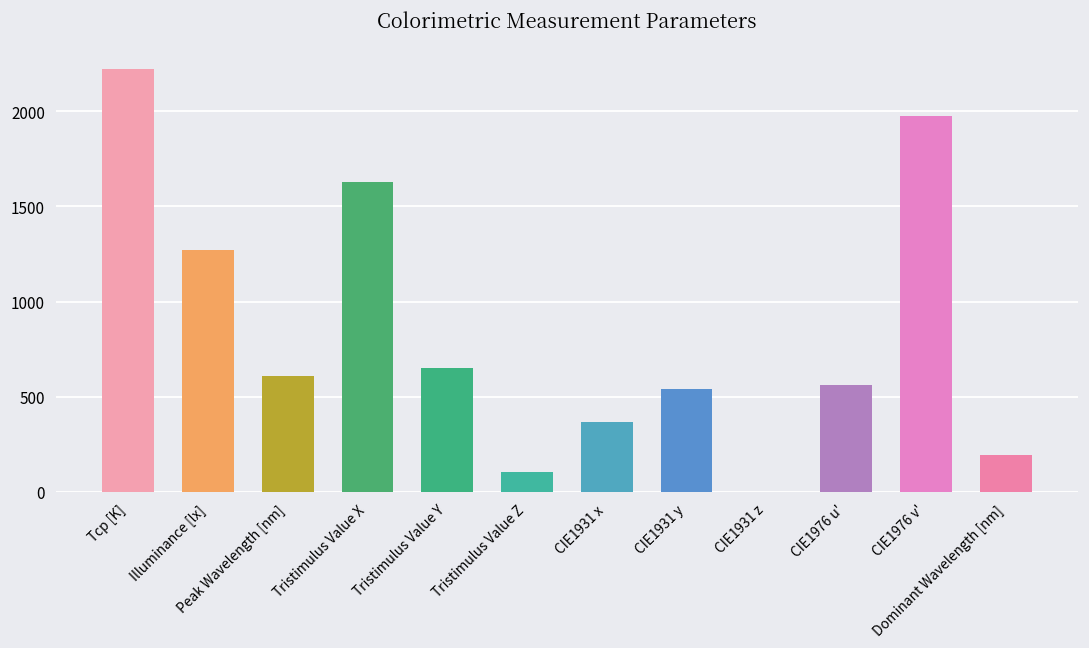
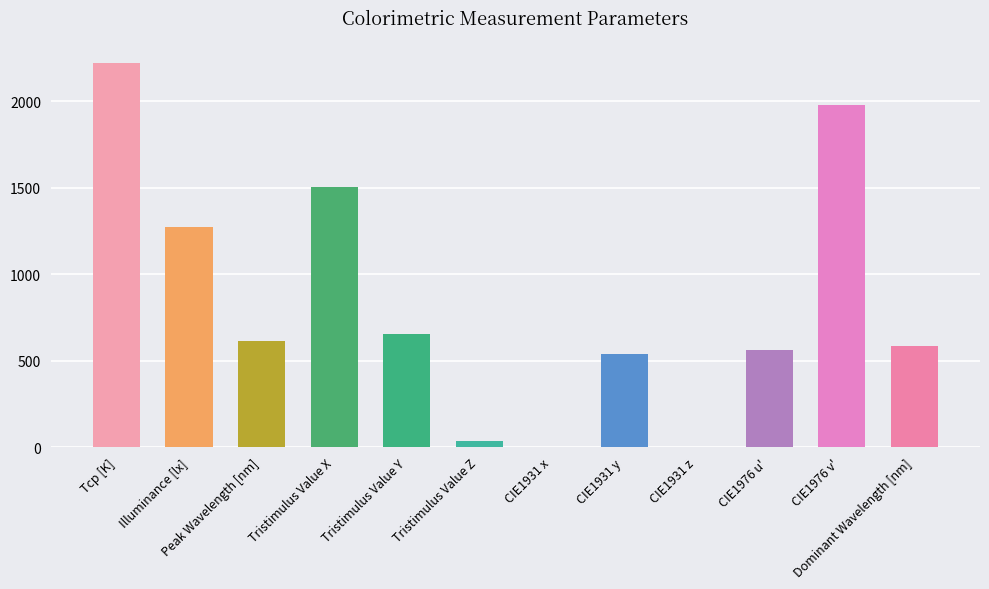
  {
    "Tcp [K]": 2220,
    "Illuminance [lx]": 1270,
    "Peak Wavelength [nm]": 610,
-   "Tristimulus Value X": 1630,
+   "Tristimulus Value X": 1500,
    "Tristimulus Value Y": 650,
-   "Tristimulus Value Z": 110,
-   "CIE1931 x": 370,
+   "Tristimulus Value Z": 40,
+   "CIE1931 x": 0,
    "CIE1931 y": 540,
    "CIE1976 u'": 560,
    "CIE1976 v'": 1980,
-   "Dominant Wavelength [nm]": 200
+   "Dominant Wavelength [nm]": 590
  }
